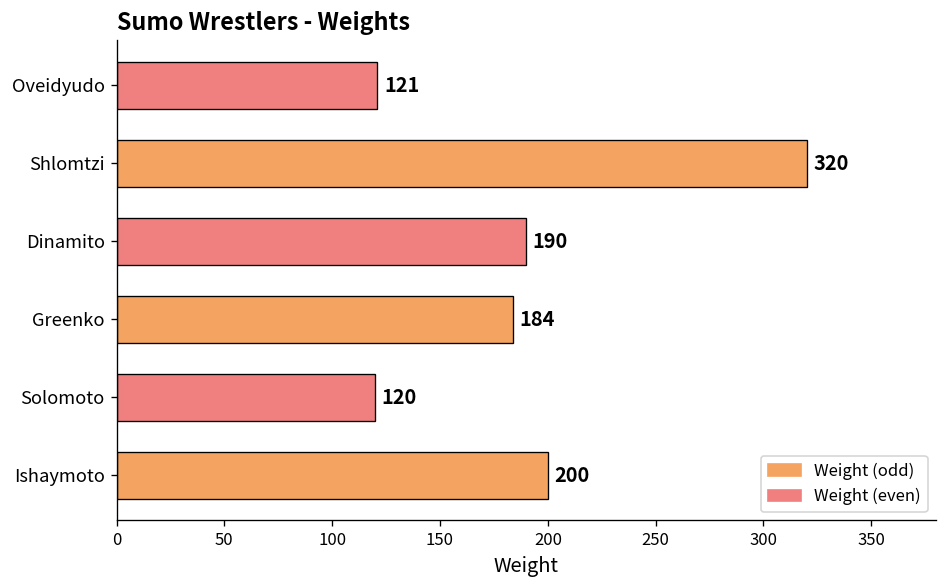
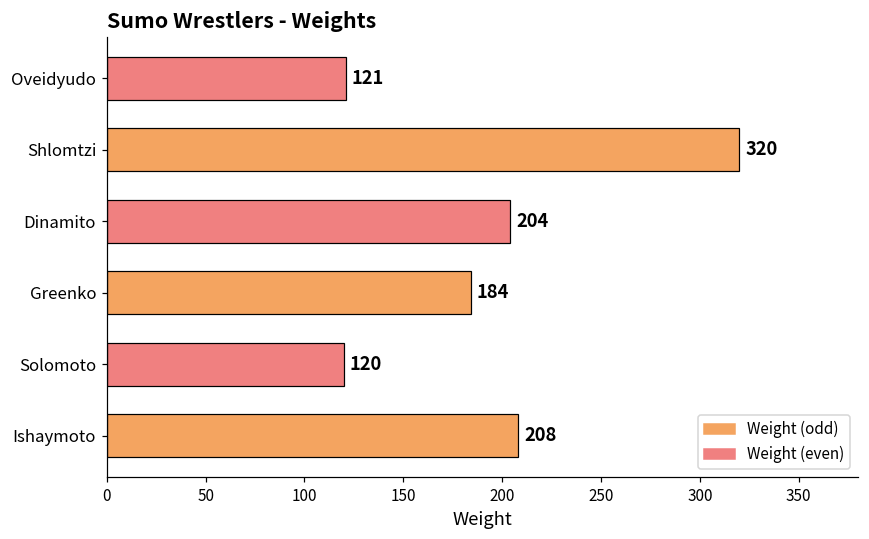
  {
    "Oveidyudo": 121,
    "Shlomtzi": 320,
-   "Dinamito": 190,
+   "Dinamito": 204,
    "Greenko": 184,
    "Solomoto": 120,
-   "Ishaymoto": 200
+   "Ishaymoto": 208
  }
